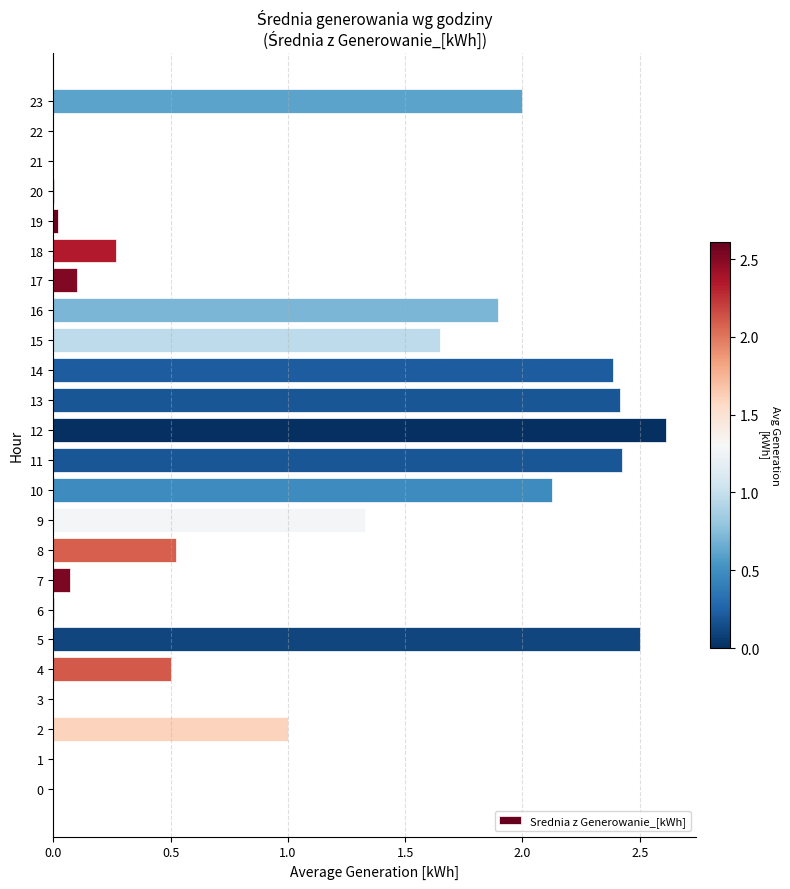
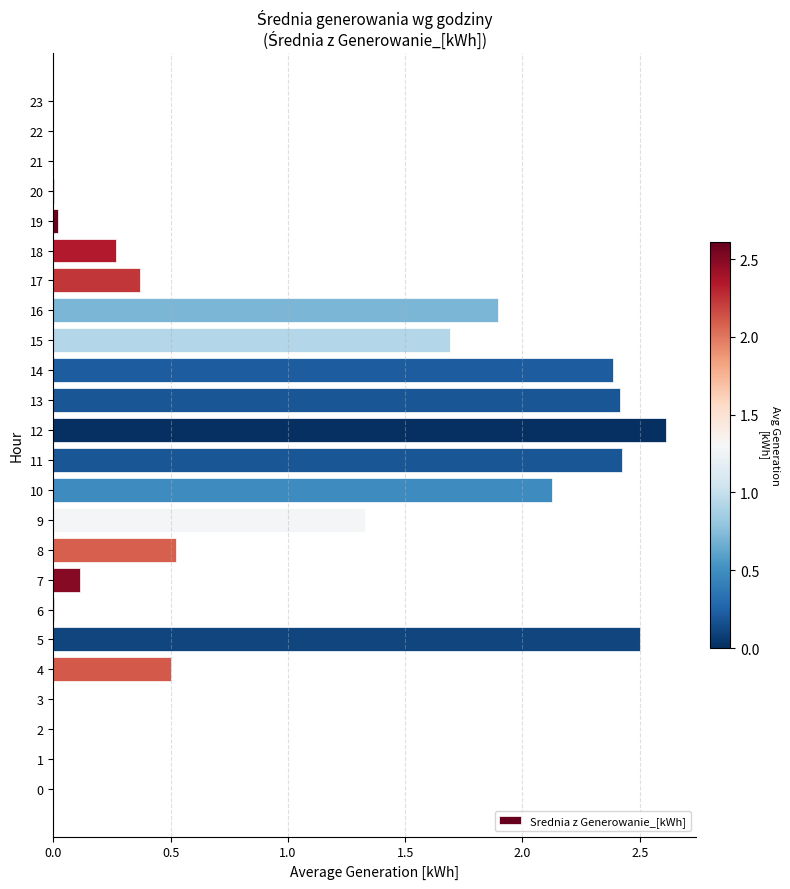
  {
-   "23": 2,
+   "23": 0,
    "22": 0.00,
    "19": 0.02,
    "18": 0.27,
-   "17": 0.10,
+   "17": 0.37,
    "16": 1.90,
-   "15": 1.65,
+   "15": 1.69,
    "14": 2.39,
    "13": 2.42,
    "12": 2.61,
    "11": 2.43,
    "10": 2.12,
    "9": 1.33,
    "8": 0.52,
-   "7": 0.07,
+   "7": 0.11,
    "5": 2.50,
    "4": 0.50,
    "3": 0.00,
-   "2": 1,
+   "2": 0,
    "1": 0.00,
    "0": 0.00
  }
